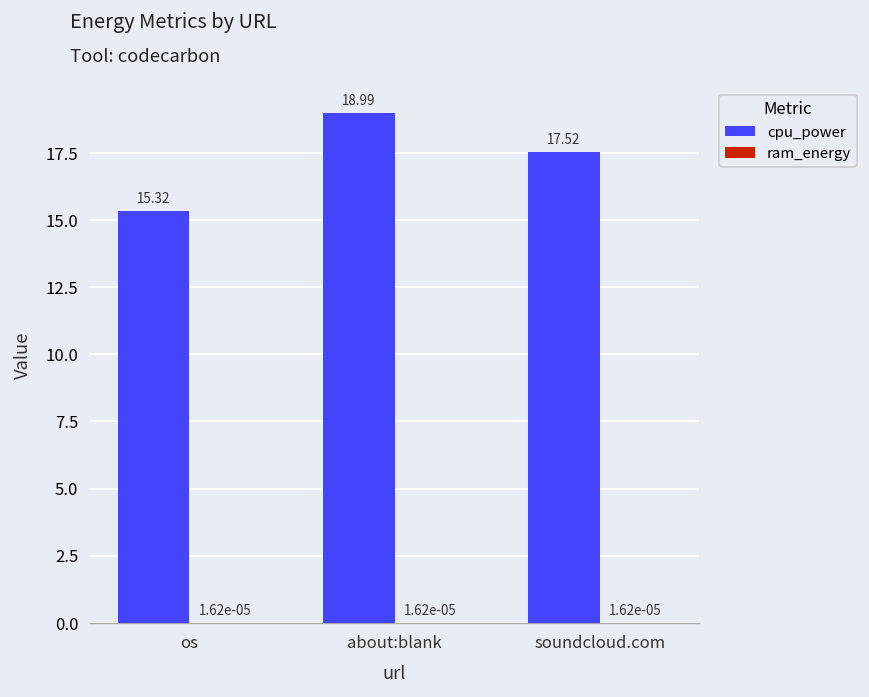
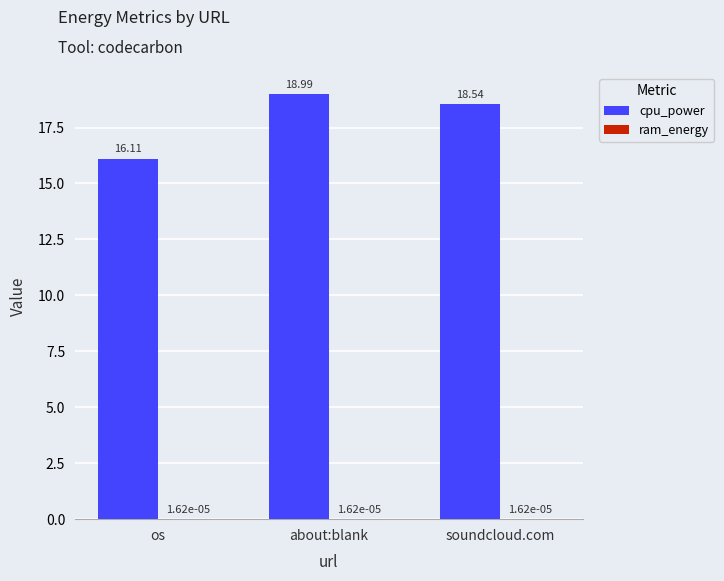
  {
    "cpu_power": {
-     "os": "15.32",
+     "os": "16.11",
      "about:blank": "18.99",
-     "soundcloud.com": "17.52"
+     "soundcloud.com": "18.54"
    },
    "ram_energy": {
      "os": "1.62e-05",
      "about:blank": "1.62e-05",
      "soundcloud.com": "1.62e-05"
    }
  }
